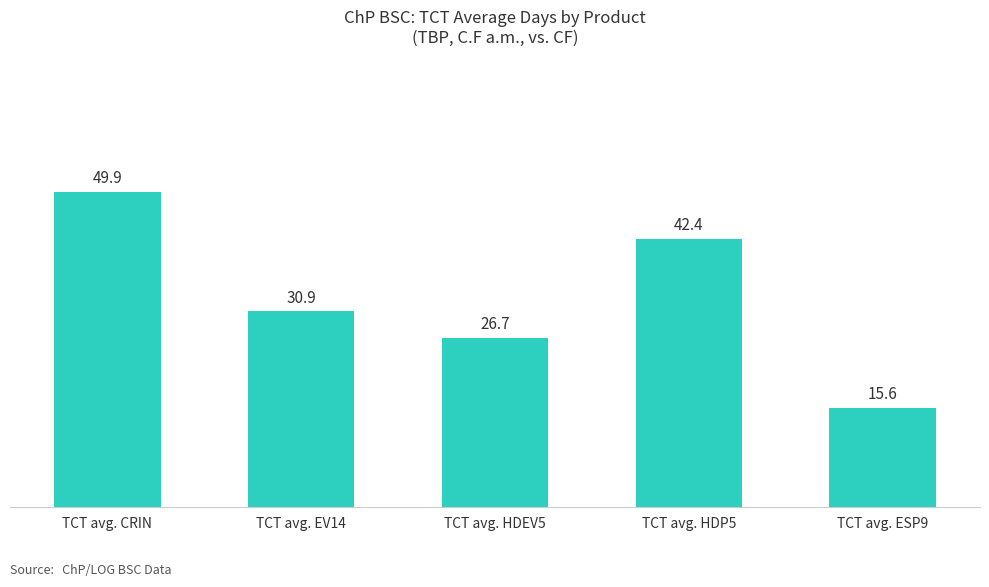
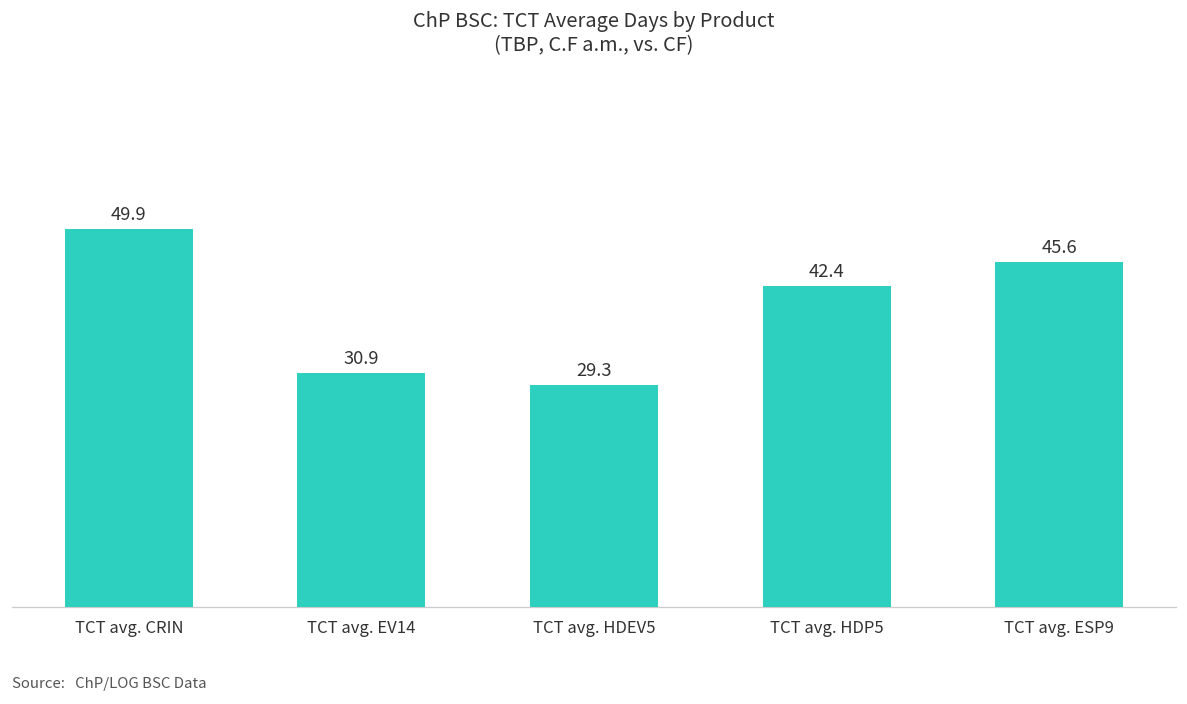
  {
    "TCT avg. CRIN": 49.9,
    "TCT avg. EV14": 30.9,
-   "TCT avg. HDEV5": 26.7,
+   "TCT avg. HDEV5": 29.3,
    "TCT avg. HDP5": 42.4,
-   "TCT avg. ESP9": 15.6
+   "TCT avg. ESP9": 45.6
  }
